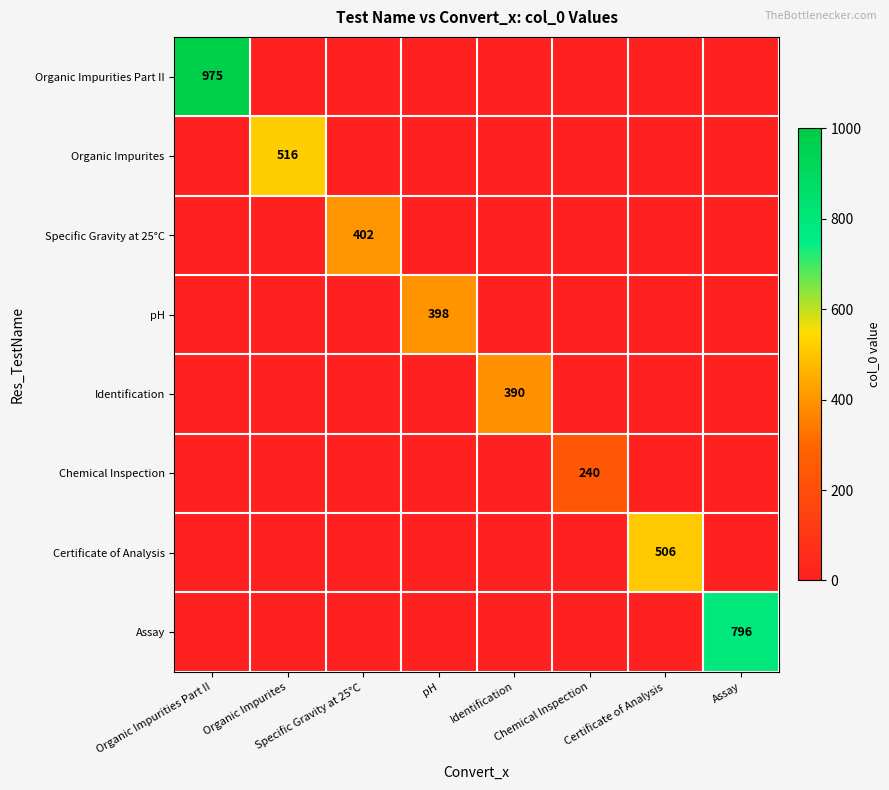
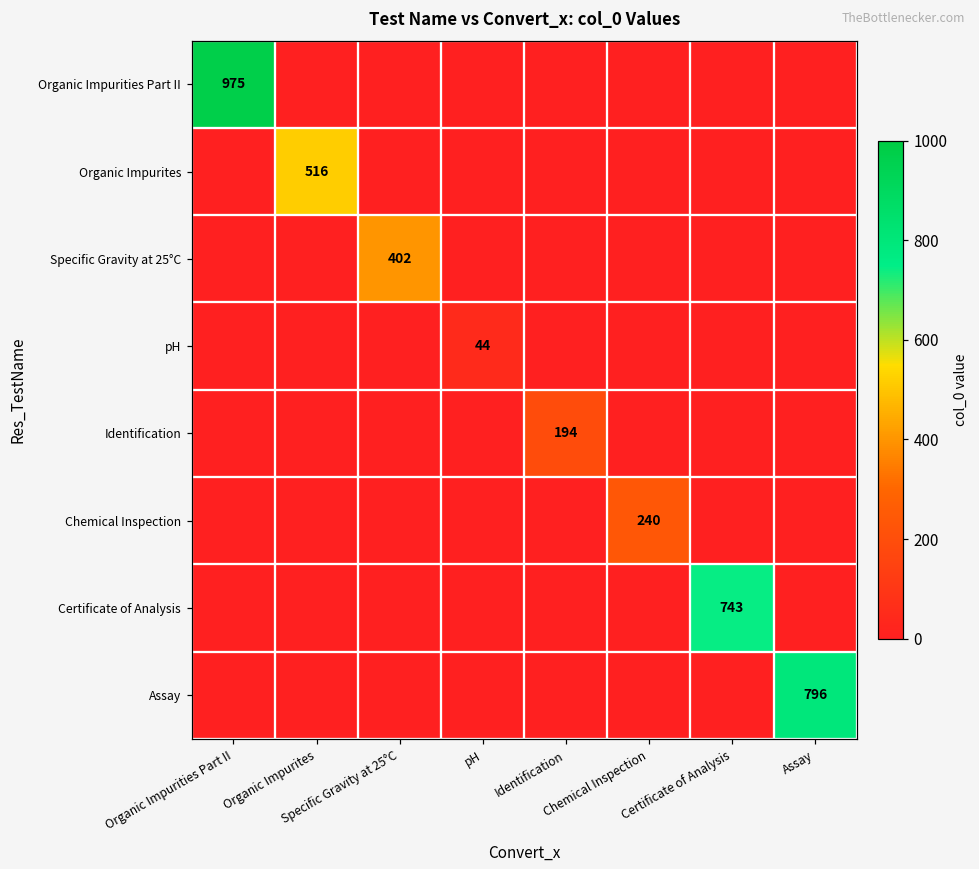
  {
    "Organic Impurities Part II": {
      "Organic Impurities Part II": 975
    },
    "Organic Impurites": {
      "Organic Impurites": 516
    },
    "Specific Gravity at 25°C": {
      "Specific Gravity at 25°C": 402
    },
    "pH": {
-     "pH": 398
+     "pH": 44
    },
    "Identification": {
-     "Identification": 390
+     "Identification": 194
    },
    "Chemical Inspection": {
      "Chemical Inspection": 240
    },
    "Certificate of Analysis": {
-     "Certificate of Analysis": 506
+     "Certificate of Analysis": 743
    },
    "Assay": {
      "Assay": 796
    }
  }
